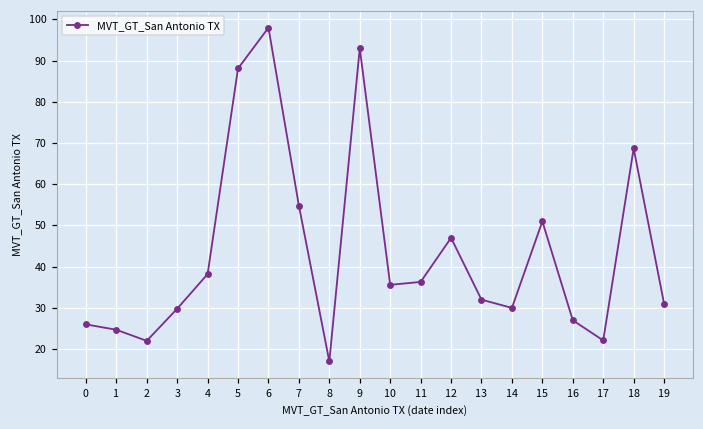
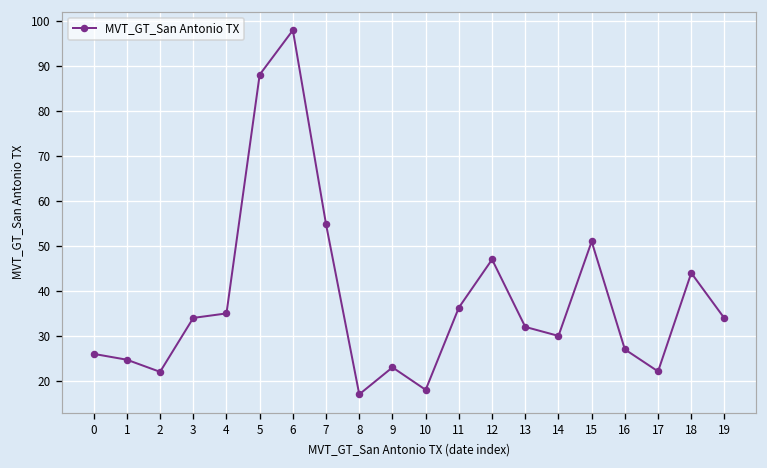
  {
    "0": 26,
    "1": 25,
    "2": 22,
-   "3": 30,
-   "4": 38,
+   "3": 34,
+   "4": 35,
    "5": 88,
    "6": 98,
    "7": 55,
    "8": 17,
-   "9": 93,
-   "10": 36,
+   "9": 23,
+   "10": 18,
    "11": 36,
    "12": 47,
    "13": 32,
    "14": 30,
    "15": 51,
    "16": 27,
    "17": 22,
-   "18": 69,
-   "19": 31
+   "18": 44,
+   "19": 34
  }
